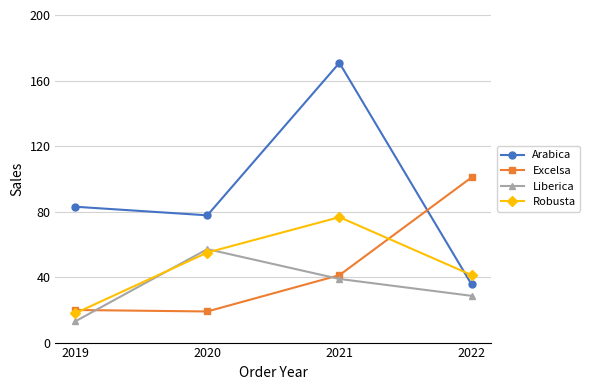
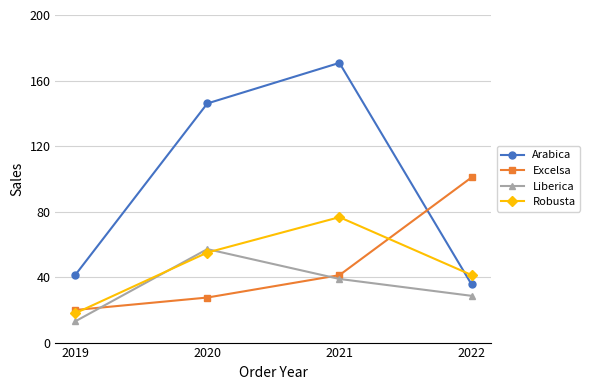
  {
    "Arabica": {
-     "2019": 83,
-     "2020": 78,
+     "2019": 41,
+     "2020": 146,
      "2021": 171,
      "2022": 36
    },
    "Excelsa": {
      "2019": 20,
-     "2020": 19,
+     "2020": 28,
      "2021": 41,
      "2022": 101
    },
    "Liberica": {
      "2019": 13,
      "2020": 57,
      "2021": 39,
      "2022": 29
    },
    "Robusta": {
      "2019": 18,
      "2020": 55,
      "2021": 77,
      "2022": 41
    }
  }
